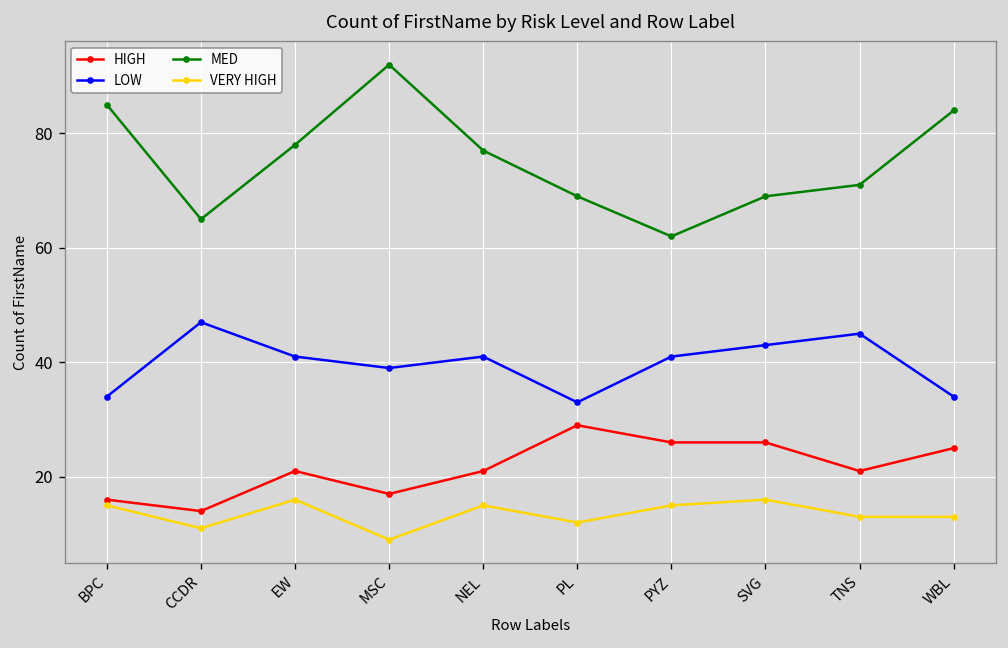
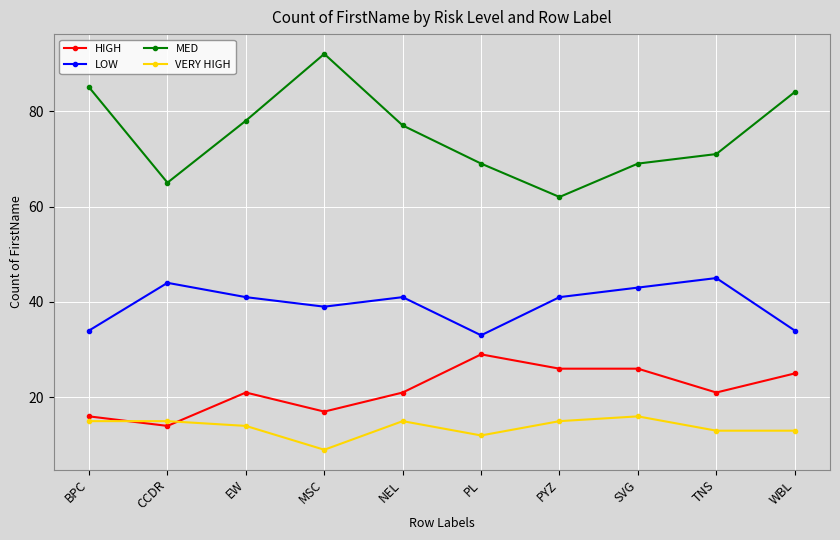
  {
    "HIGH": {
      "BPC": 16,
      "CCDR": 14,
      "EW": 21,
      "MSC": 17,
      "NEL": 21,
      "PL": 29,
      "PYZ": 26,
      "SVG": 26,
      "TNS": 21,
      "WBL": 25
    },
    "LOW": {
      "BPC": 34,
-     "CCDR": 47,
+     "CCDR": 44,
      "EW": 41,
      "MSC": 39,
      "NEL": 41,
      "PL": 33,
      "PYZ": 41,
      "SVG": 43,
      "TNS": 45,
      "WBL": 34
    },
    "MED": {
      "BPC": 85,
      "CCDR": 65,
      "EW": 78,
      "MSC": 92,
      "NEL": 77,
      "PL": 69,
      "PYZ": 62,
      "SVG": 69,
      "TNS": 71,
      "WBL": 84
    },
    "VERY HIGH": {
      "BPC": 15,
-     "CCDR": 11,
-     "EW": 16,
+     "CCDR": 15,
+     "EW": 14,
      "MSC": 9,
      "NEL": 15,
      "PL": 12,
      "PYZ": 15,
      "SVG": 16,
      "TNS": 13,
      "WBL": 13
    }
  }
